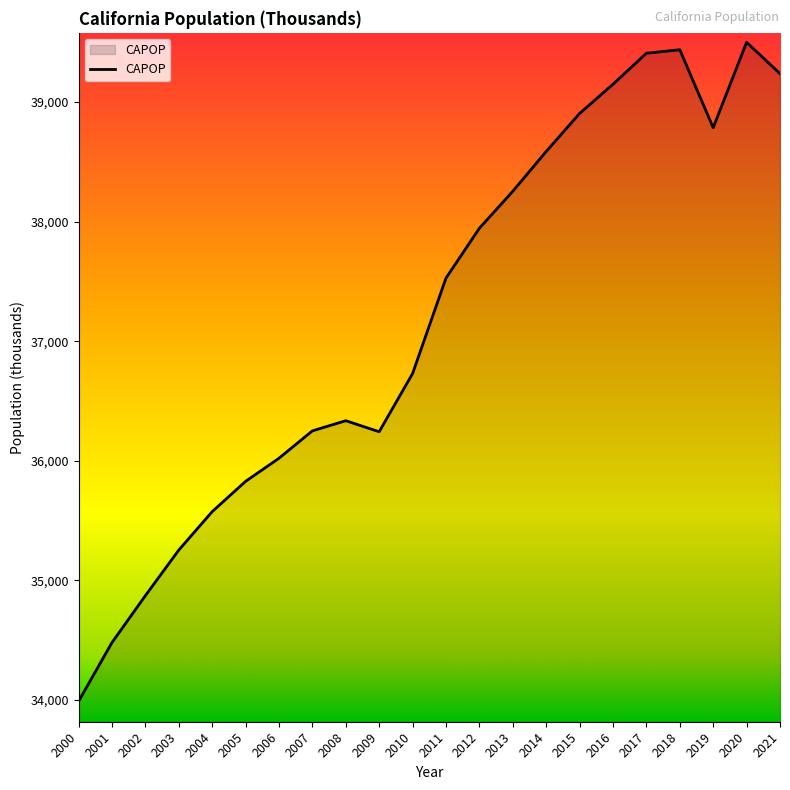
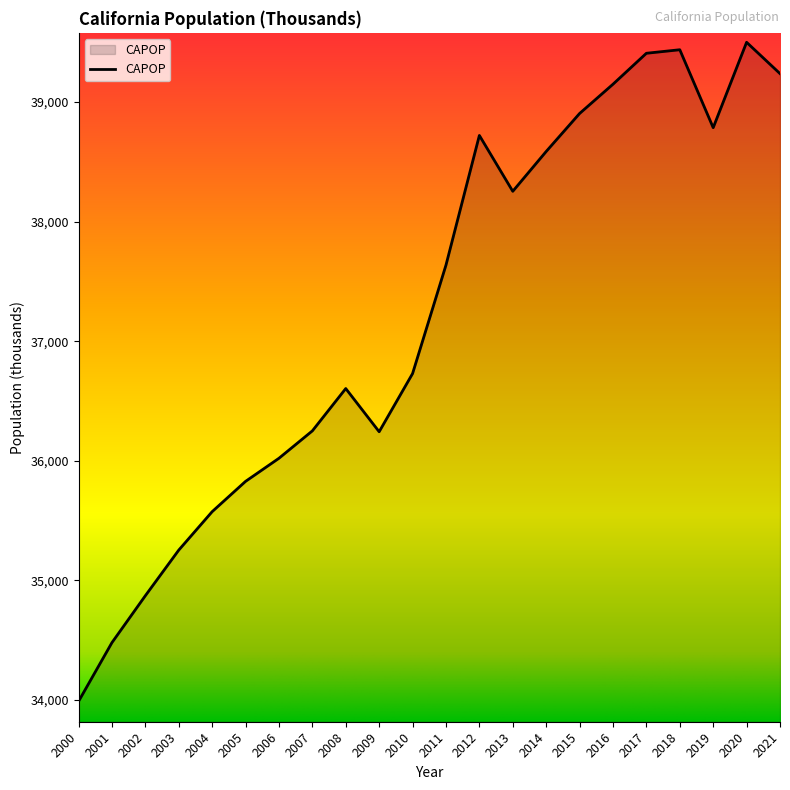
  {
    "2000": "33,990",
    "2001": "34,480",
    "2002": "34,870",
    "2003": "35,250",
    "2004": "35,570",
    "2005": "35,830",
    "2006": "36,020",
    "2007": "36,250",
-   "2008": "36,340",
+   "2008": "36,600",
    "2009": "36,240",
    "2010": "36,730",
-   "2011": "37,530",
-   "2012": "37,940",
+   "2011": "37,640",
+   "2012": "38,720",
    "2013": "38,250",
    "2014": "38,590",
    "2015": "38,900",
    "2016": "39,150",
    "2017": "39,410",
    "2018": "39,440",
    "2019": "38,790",
    "2020": "39,500",
    "2021": "39,240"
  }
